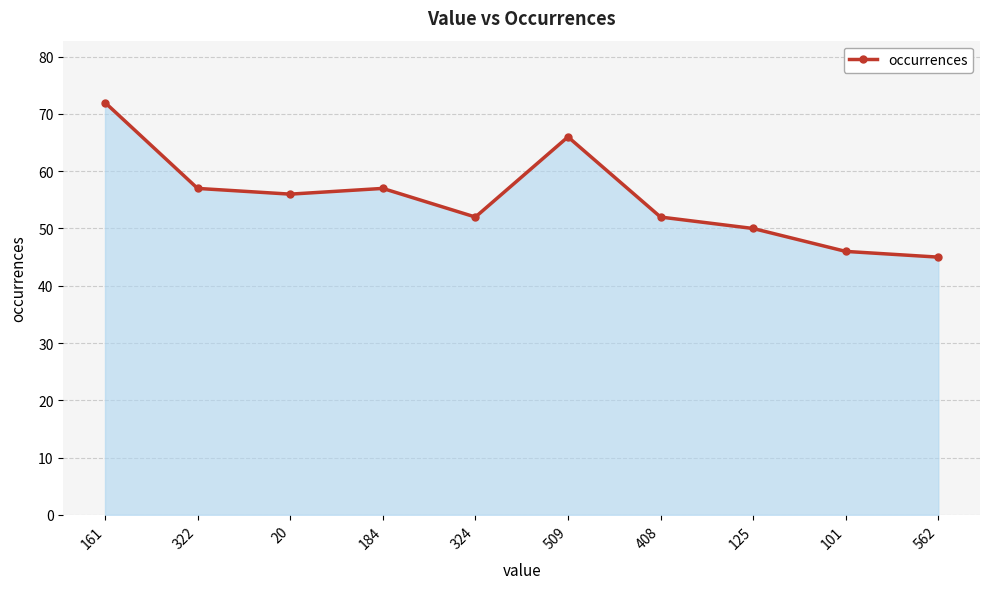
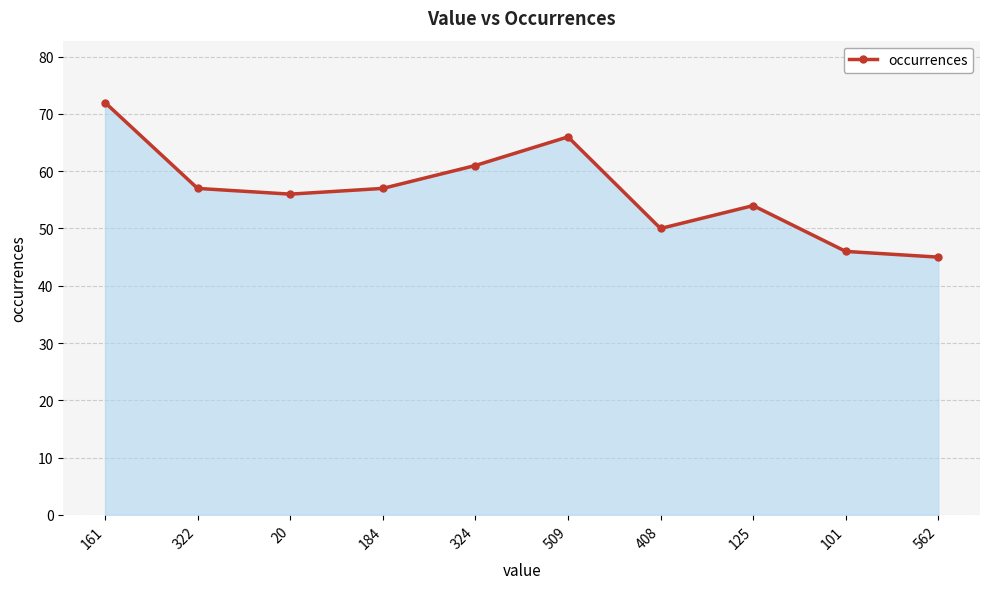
  {
    "161": 72,
    "322": 57,
    "20": 56,
    "184": 57,
-   "324": 52,
+   "324": 61,
    "509": 66,
-   "408": 52,
-   "125": 50,
+   "408": 50,
+   "125": 54,
    "101": 46,
    "562": 45
  }
